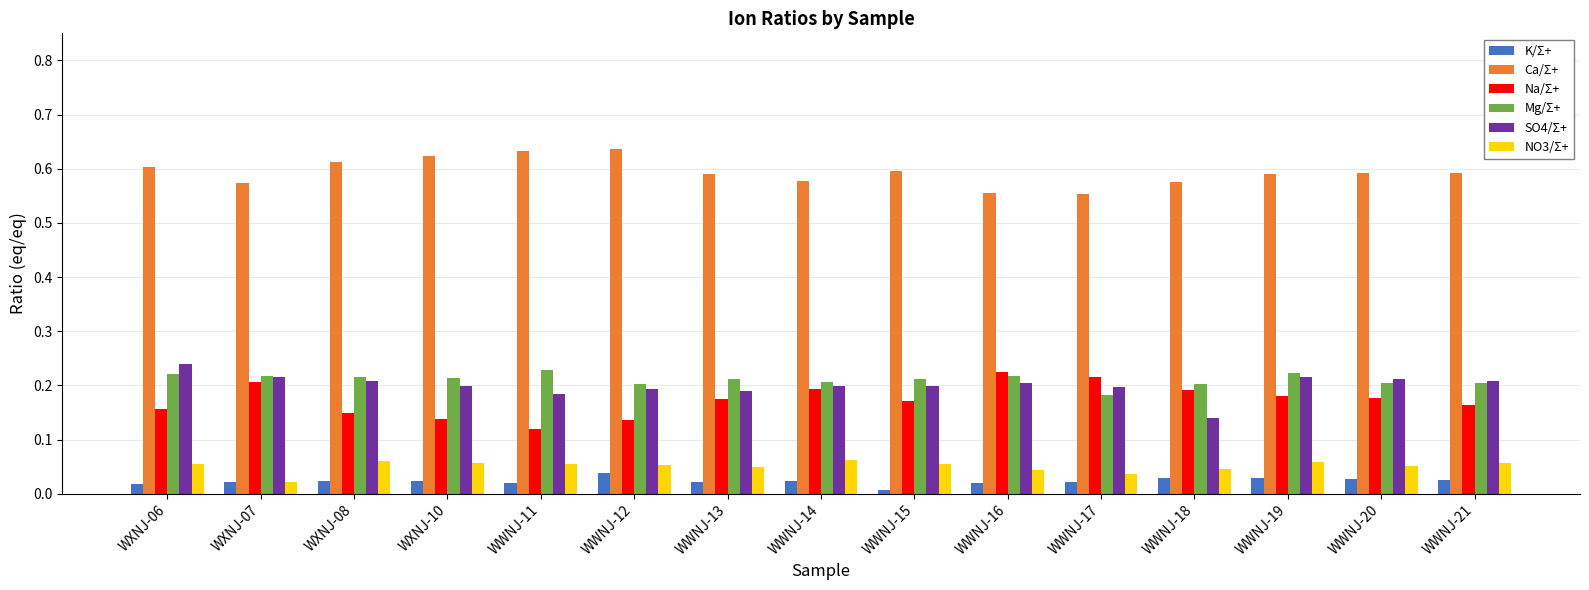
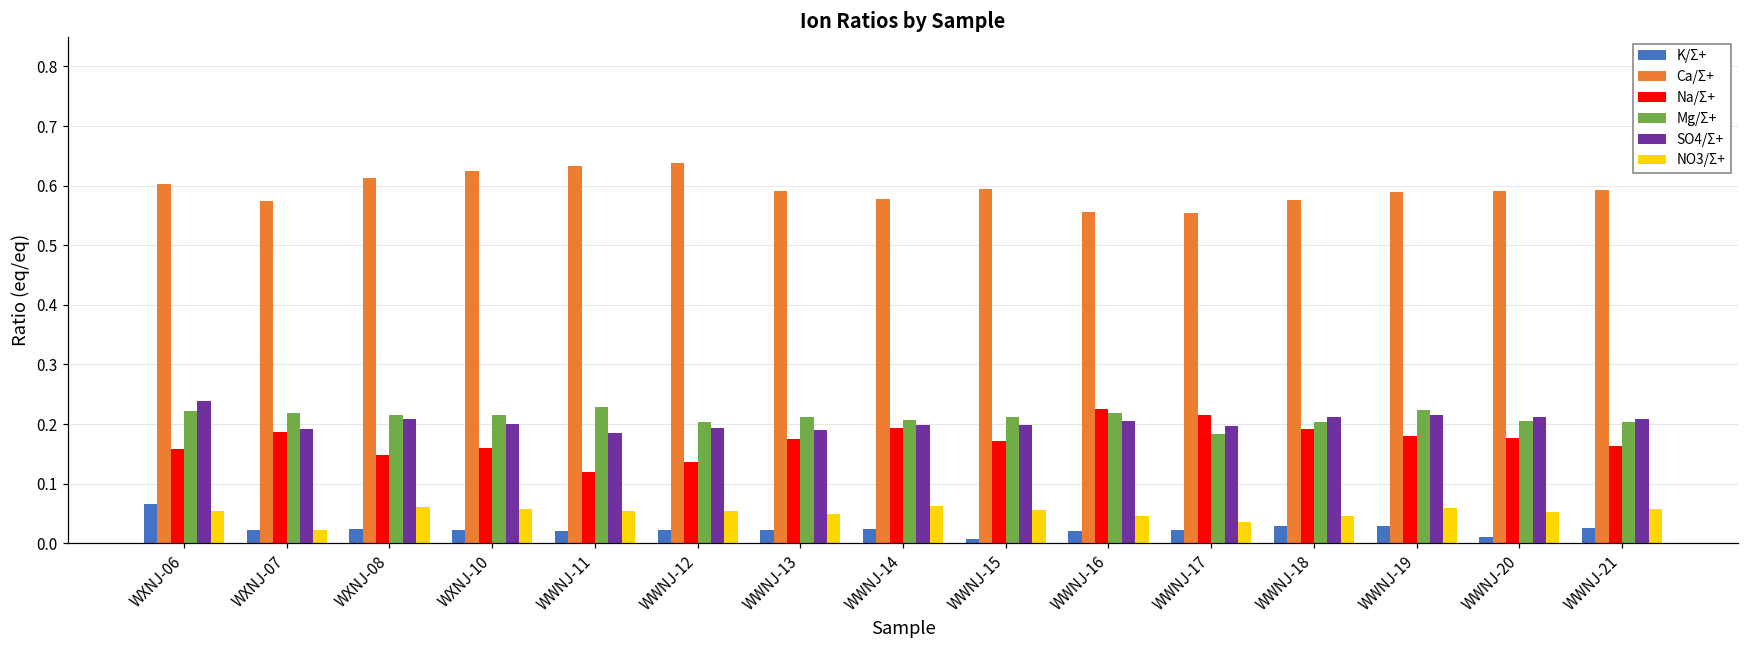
  {
    "K/Σ+": {
-     "WXNJ-06": 0.02,
+     "WXNJ-06": 0.07,
      "WXNJ-07": 0.02,
      "WXNJ-08": 0.02,
      "WXNJ-10": 0.02,
      "WWNJ-11": 0.02,
-     "WWNJ-12": 0.04,
+     "WWNJ-12": 0.02,
      "WWNJ-13": 0.02,
      "WWNJ-14": 0.02,
      "WWNJ-15": 0.01,
      "WWNJ-16": 0.02,
      "WWNJ-17": 0.02,
      "WWNJ-18": 0.03,
      "WWNJ-19": 0.03,
-     "WWNJ-20": 0.03,
+     "WWNJ-20": 0.01,
      "WWNJ-21": 0.03
    },
    "Ca/Σ+": {
      "WXNJ-06": 0.60,
      "WXNJ-07": 0.57,
      "WXNJ-08": 0.61,
      "WXNJ-10": 0.62,
      "WWNJ-11": 0.63,
      "WWNJ-12": 0.64,
      "WWNJ-13": 0.59,
      "WWNJ-14": 0.58,
      "WWNJ-15": 0.60,
      "WWNJ-16": 0.56,
      "WWNJ-17": 0.55,
      "WWNJ-18": 0.58,
      "WWNJ-19": 0.59,
      "WWNJ-20": 0.59,
      "WWNJ-21": 0.59
    },
    "Na/Σ+": {
      "WXNJ-06": 0.16,
-     "WXNJ-07": 0.21,
+     "WXNJ-07": 0.19,
      "WXNJ-08": 0.15,
-     "WXNJ-10": 0.14,
+     "WXNJ-10": 0.16,
      "WWNJ-11": 0.12,
      "WWNJ-12": 0.14,
      "WWNJ-13": 0.18,
      "WWNJ-14": 0.19,
      "WWNJ-15": 0.17,
      "WWNJ-16": 0.23,
      "WWNJ-17": 0.22,
      "WWNJ-18": 0.19,
      "WWNJ-19": 0.18,
      "WWNJ-20": 0.18,
      "WWNJ-21": 0.16
    },
    "Mg/Σ+": {
      "WXNJ-06": 0.22,
      "WXNJ-07": 0.22,
      "WXNJ-08": 0.22,
      "WXNJ-10": 0.21,
      "WWNJ-11": 0.23,
      "WWNJ-12": 0.20,
      "WWNJ-13": 0.21,
      "WWNJ-14": 0.21,
      "WWNJ-15": 0.21,
      "WWNJ-16": 0.22,
      "WWNJ-17": 0.18,
      "WWNJ-18": 0.20,
      "WWNJ-19": 0.22,
      "WWNJ-20": 0.20,
      "WWNJ-21": 0.20
    },
    "SO4/Σ+": {
      "WXNJ-06": 0.24,
-     "WXNJ-07": 0.22,
+     "WXNJ-07": 0.19,
      "WXNJ-08": 0.21,
      "WXNJ-10": 0.20,
      "WWNJ-11": 0.18,
      "WWNJ-12": 0.19,
      "WWNJ-13": 0.19,
      "WWNJ-14": 0.20,
      "WWNJ-15": 0.20,
      "WWNJ-16": 0.21,
      "WWNJ-17": 0.20,
-     "WWNJ-18": 0.14,
+     "WWNJ-18": 0.21,
      "WWNJ-19": 0.22,
      "WWNJ-20": 0.21,
      "WWNJ-21": 0.21
    },
    "NO3/Σ+": {
      "WXNJ-06": 0.05,
      "WXNJ-07": 0.02,
      "WXNJ-08": 0.06,
      "WXNJ-10": 0.06,
      "WWNJ-11": 0.05,
      "WWNJ-12": 0.05,
      "WWNJ-13": 0.05,
      "WWNJ-14": 0.06,
      "WWNJ-15": 0.06,
      "WWNJ-16": 0.04,
      "WWNJ-17": 0.04,
      "WWNJ-18": 0.04,
      "WWNJ-19": 0.06,
      "WWNJ-20": 0.05,
      "WWNJ-21": 0.06
    }
  }
